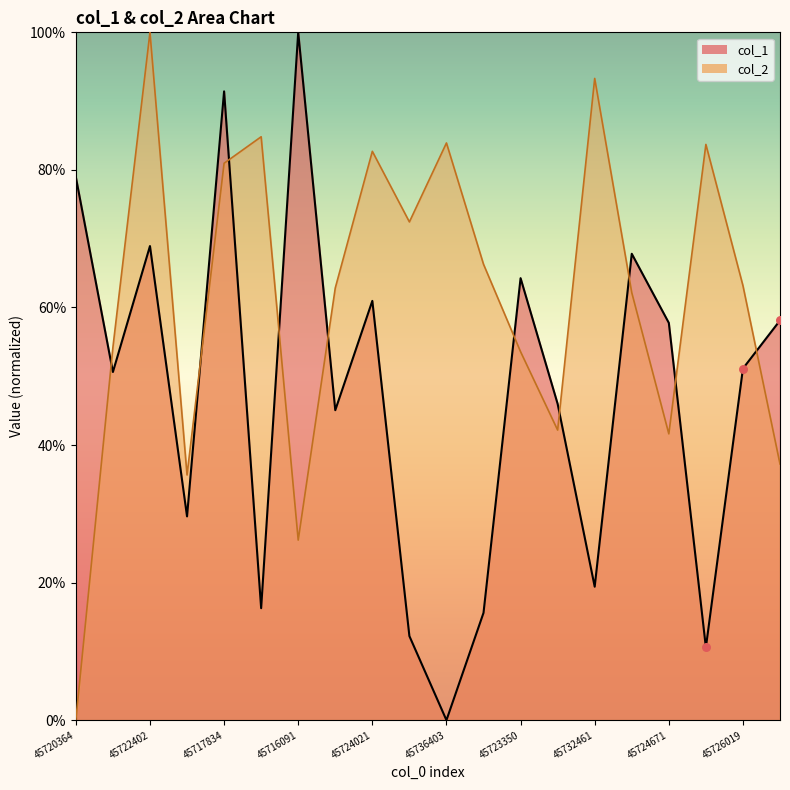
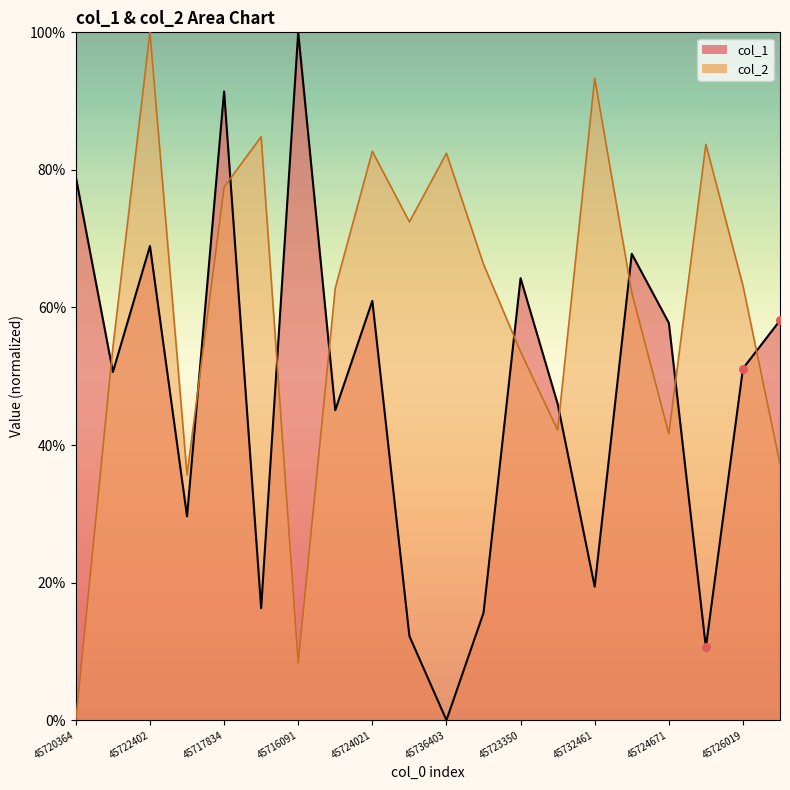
  {
    "col_2": {
      "45720364": "0%",
      "45722402": "100%",
-     "45717834": "81%",
-     "45716091": "26%",
+     "45717834": "78%",
+     "45716091": "8%",
      "45724021": "83%",
-     "45736403": "84%",
+     "45736403": "82%",
      "45723350": "54%",
      "45732461": "93%",
      "45724671": "42%",
      "45726019": "63%"
    }
  }
